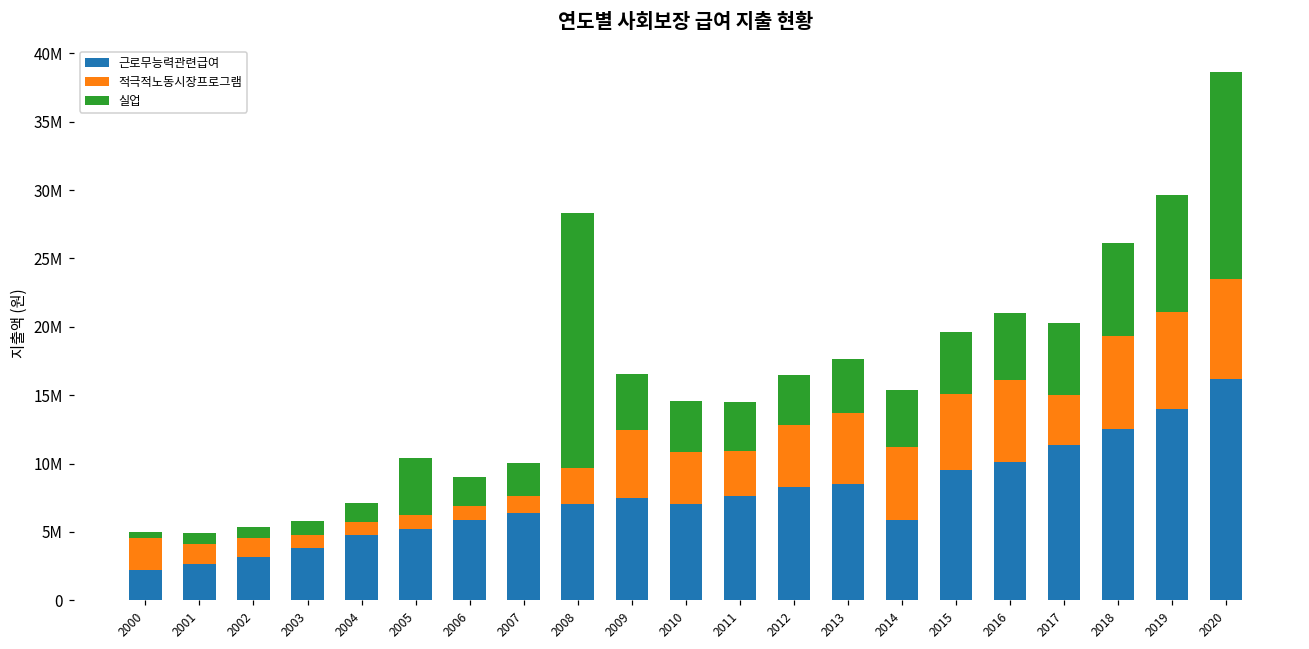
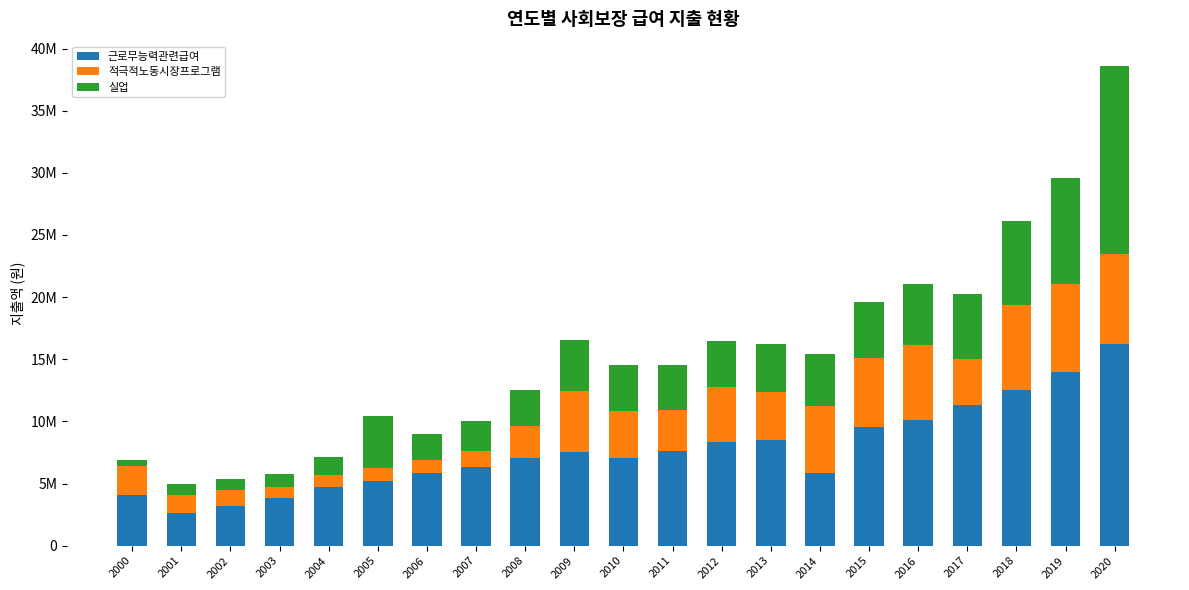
  {
    "근로무능력관련급여": {
-     "2000": 2200000,
+     "2000": 4100000,
      "2001": 2700000,
      "2002": 3200000,
      "2003": 3800000,
      "2004": 4800000,
      "2005": 5200000,
      "2006": 5800000,
      "2007": 6400000,
      "2008": 7000000,
      "2009": 7500000,
      "2010": 7000000,
      "2011": 7600000,
      "2012": 8300000,
      "2013": 8500000,
      "2014": 5900000,
      "2015": 9500000,
      "2016": 10100000,
      "2017": 11400000,
      "2018": 12500000,
      "2019": 14000000,
      "2020": 16200000
    },
    "적극적노동시장프로그램": {
      "2000": 2300000,
      "2001": 1400000,
      "2002": 1300000,
      "2003": 900000,
      "2004": 900000,
      "2005": 1000000,
      "2006": 1100000,
      "2007": 1300000,
      "2008": 2600000,
      "2009": 5000000,
      "2010": 3800000,
      "2011": 3300000,
      "2012": 4500000,
-     "2013": 5200000,
+     "2013": 3900000,
      "2014": 5400000,
      "2015": 5500000,
      "2016": 6100000,
      "2017": 3700000,
      "2018": 6900000,
      "2019": 7100000,
      "2020": 7300000
    },
    "실업": {
      "2000": 500000,
      "2001": 800000,
      "2002": 800000,
      "2003": 1000000,
      "2004": 1400000,
      "2005": 4200000,
      "2006": 2100000,
      "2007": 2400000,
-     "2008": 18700000,
+     "2008": 2900000,
      "2009": 4100000,
      "2010": 3700000,
      "2011": 3600000,
      "2012": 3700000,
      "2013": 3900000,
      "2014": 4200000,
      "2015": 4500000,
      "2016": 4900000,
      "2017": 5300000,
      "2018": 6700000,
      "2019": 8500000,
      "2020": 15100000
    }
  }
